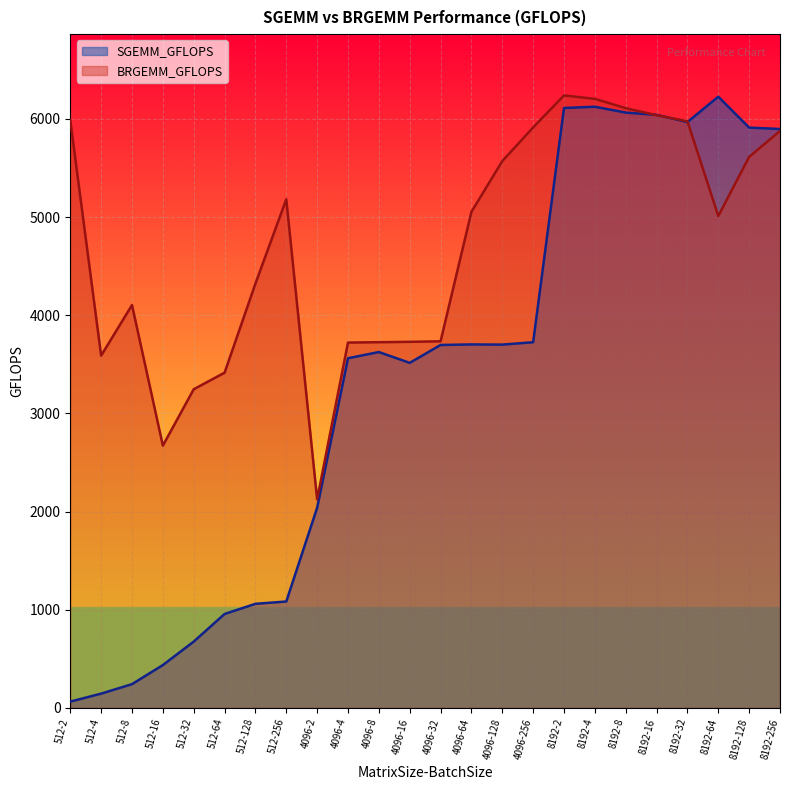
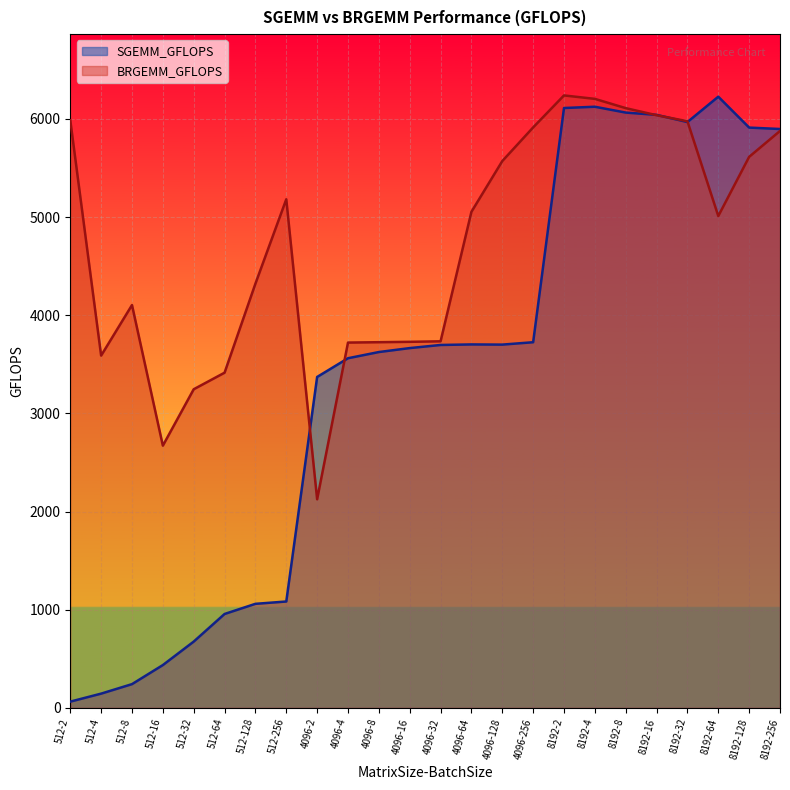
  {
    "SGEMM_GFLOPS": {
      "512-2": 100,
      "512-4": 100,
      "512-8": 200,
      "512-16": 400,
      "512-32": 700,
      "512-64": 1000,
      "512-128": 1100,
      "512-256": 1100,
-     "4096-2": 2000,
+     "4096-2": 3400,
      "4096-4": 3600,
      "4096-8": 3600,
-     "4096-16": 3500,
+     "4096-16": 3700,
      "4096-32": 3700,
      "4096-64": 3700,
      "4096-128": 3700,
      "4096-256": 3700,
      "8192-2": 6100,
      "8192-4": 6100,
      "8192-8": 6100,
      "8192-64": 6200,
      "8192-128": 5900
    },
    "BRGEMM_GFLOPS": {
      "512-2": 6000,
      "512-4": 3600,
      "512-8": 4100,
      "512-16": 2700,
      "512-32": 3200,
      "512-64": 3400,
      "512-128": 4300,
      "512-256": 5200,
      "4096-2": 2100,
      "4096-4": 3700,
      "4096-8": 3700,
      "4096-16": 3700,
      "4096-32": 3700,
      "4096-64": 5100,
      "4096-128": 5600,
      "4096-256": 5900,
      "8192-2": 6200,
      "8192-4": 6200,
      "8192-8": 6100,
      "8192-64": 5000,
      "8192-128": 5600
    }
  }
